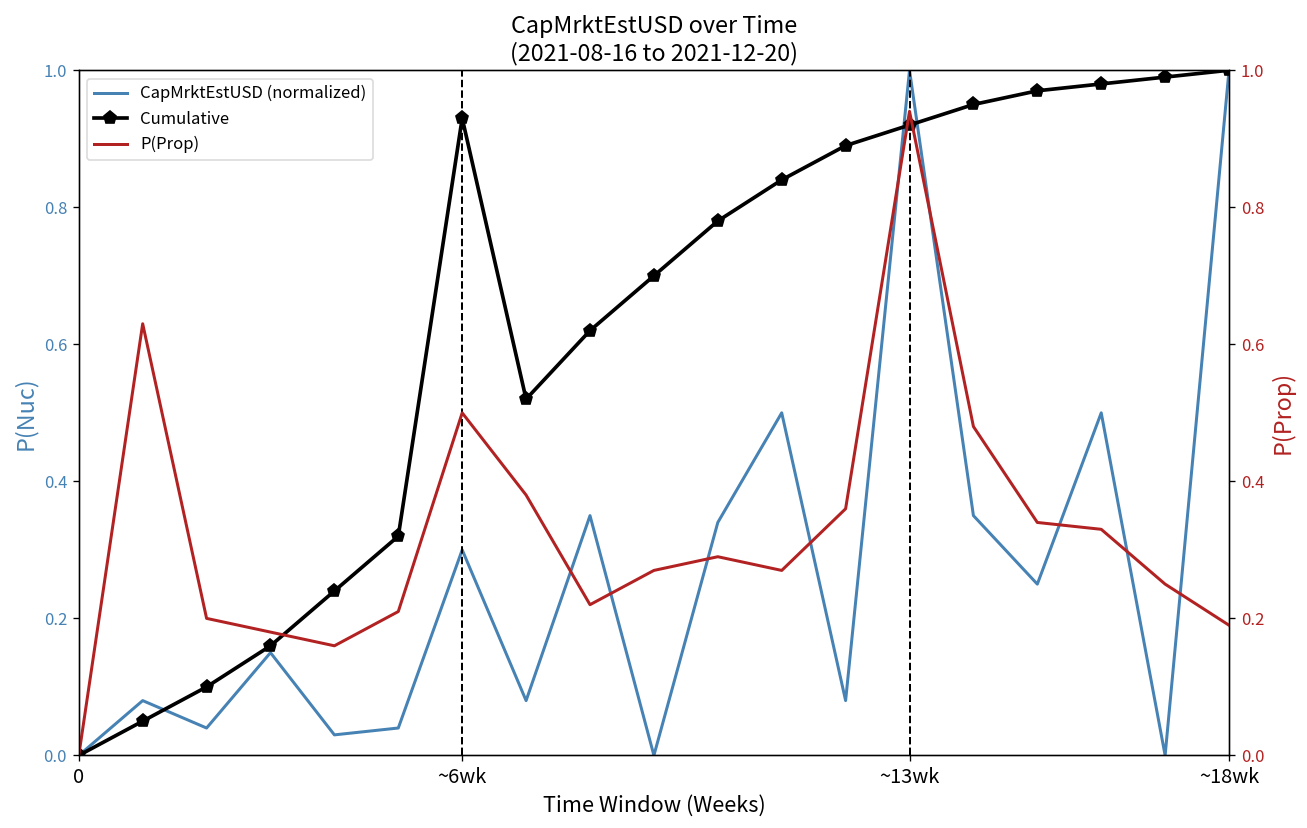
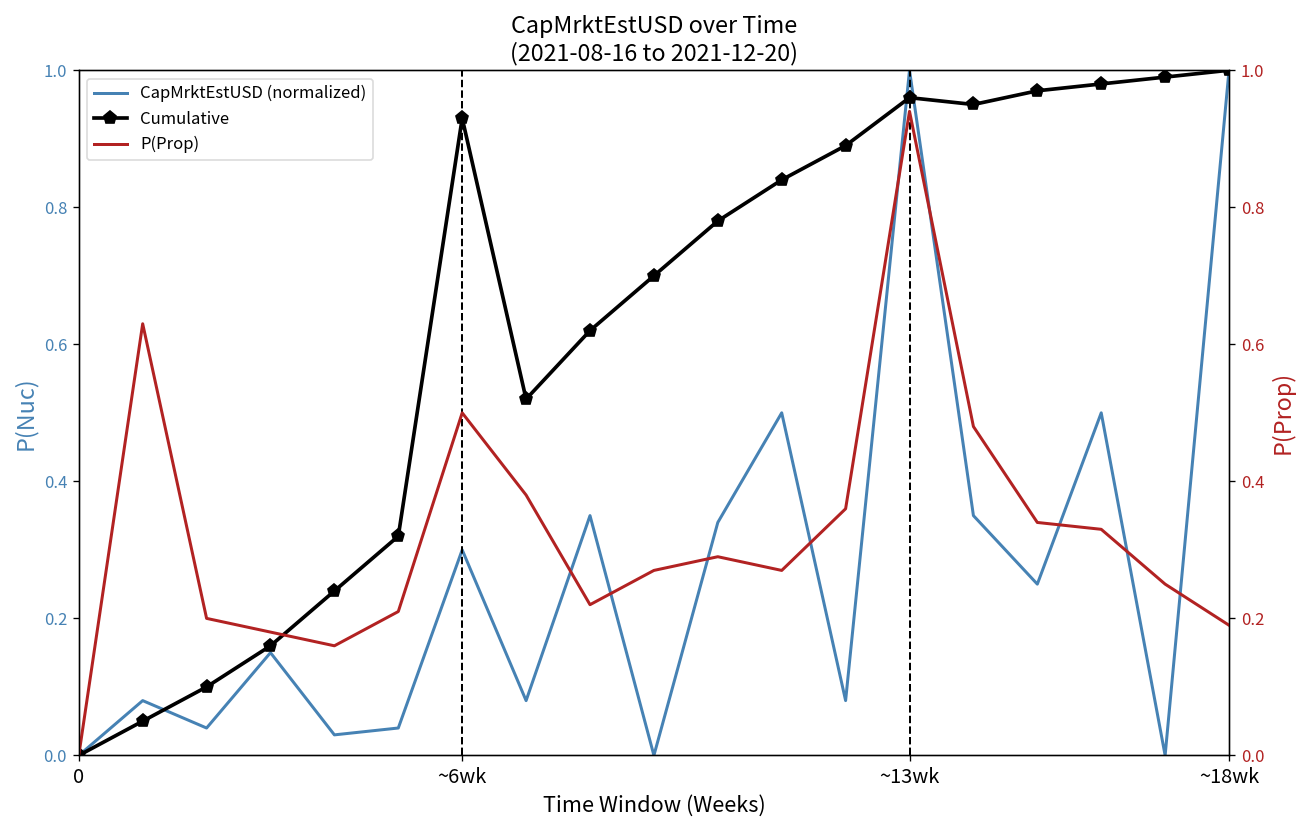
  {
    "CapMrktEstUSD (normalized)": {
      "~6wk": 0.30,
      "~13wk": 1.00
    },
    "Cumulative": {
      "~6wk": 0.93,
-     "~13wk": 0.92
+     "~13wk": 0.96
    },
    "P(Prop)": {
      "0": 0.00,
      "~6wk": 0.50,
      "~13wk": 0.94,
      "~18wk": 0.19
    }
  }
